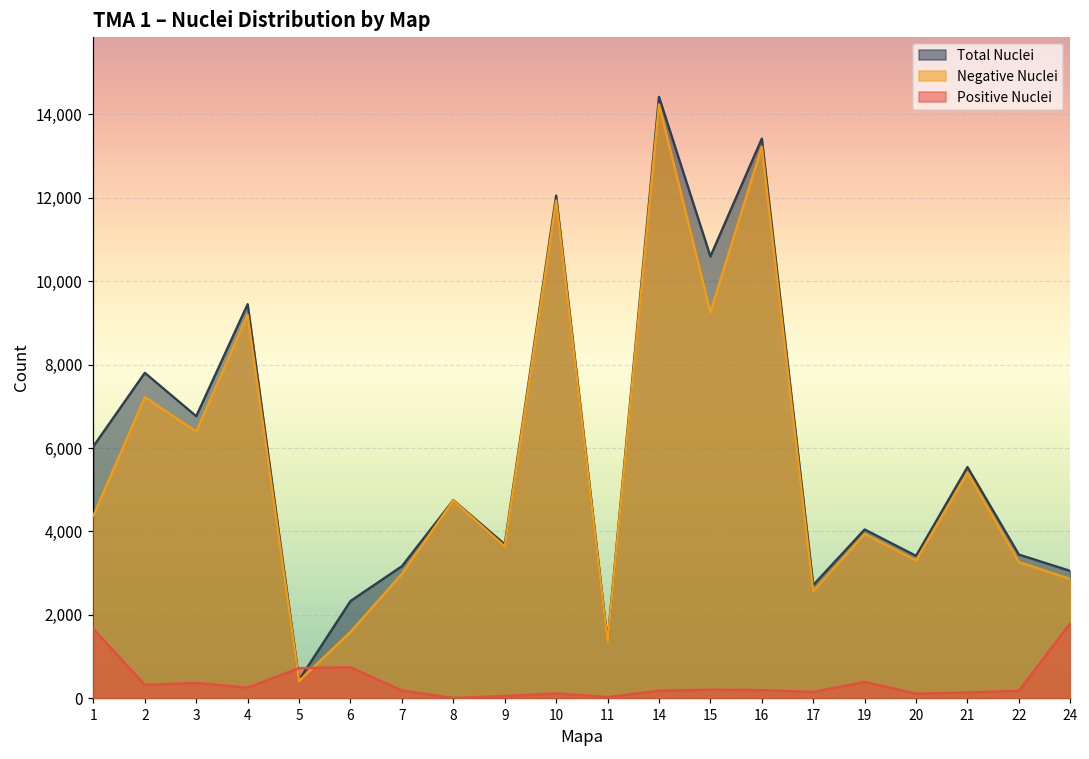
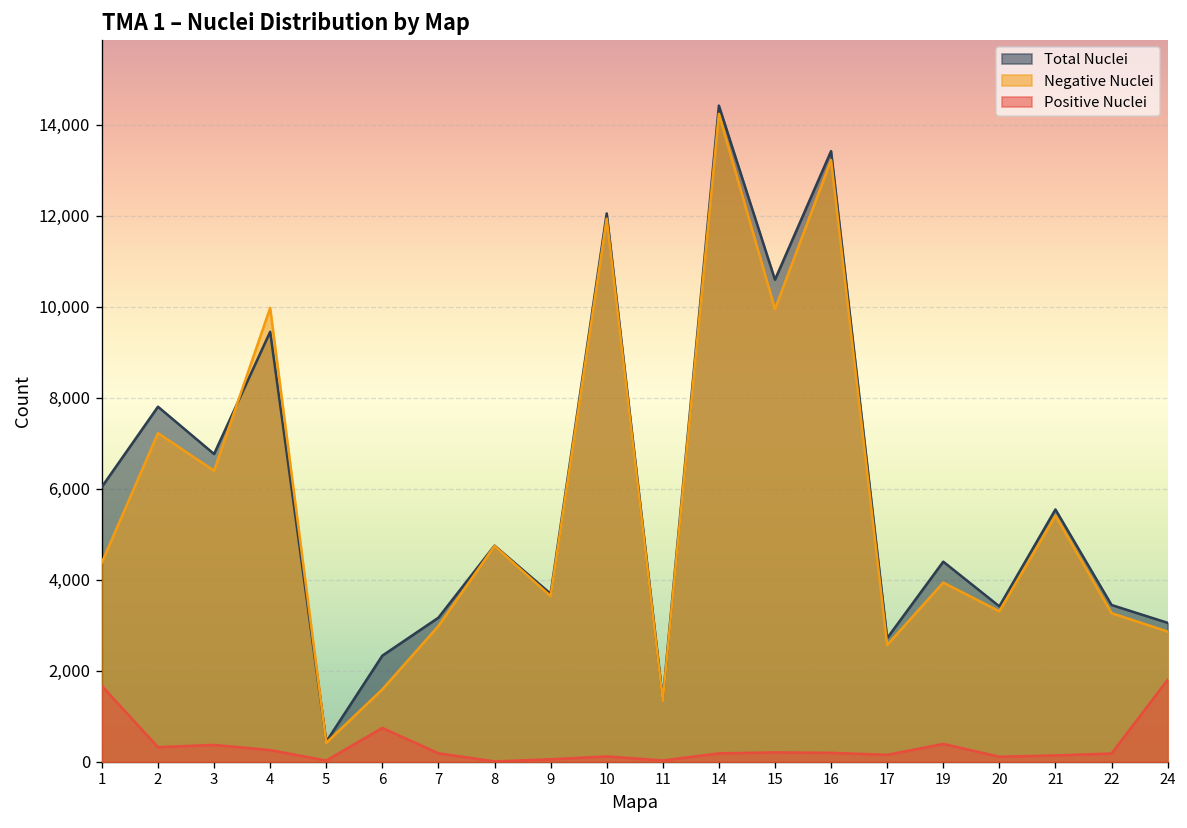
  {
    "Total Nuclei": {
      "1": "6,000",
      "2": "7,800",
      "3": "6,800",
      "4": "9,500",
      "6": "2,300",
      "7": "3,200",
      "10": "12,100",
      "14": "14,400",
      "15": "10,600",
      "16": "13,400",
      "17": "2,700",
-     "19": "4,000",
+     "19": "4,400",
      "20": "3,400",
      "21": "5,500",
      "22": "3,400",
      "24": "3,100"
    },
    "Negative Nuclei": {
      "1": "4,400",
      "2": "7,200",
      "3": "6,400",
-     "4": "9,200",
+     "4": "10,000",
      "6": "1,600",
      "7": "3,000",
      "10": "11,900",
      "14": "14,200",
-     "15": "9,300",
+     "15": "9,900",
      "16": "13,200",
      "17": "2,600",
      "19": "3,900",
      "20": "3,300",
      "21": "5,400",
      "22": "3,300",
      "24": "2,900"
    },
    "Positive Nuclei": {
      "1": "1,700",
      "2": "300",
      "3": "400",
      "4": "300",
-     "5": "700",
+     "5": "0",
      "6": "700",
      "7": "200",
      "8": "0",
      "9": "100",
      "10": "100",
      "11": "0",
      "14": "200",
      "15": "200",
      "16": "200",
      "17": "200",
      "19": "400",
      "20": "100",
      "21": "100",
      "22": "200",
      "24": "1,800"
    }
  }
